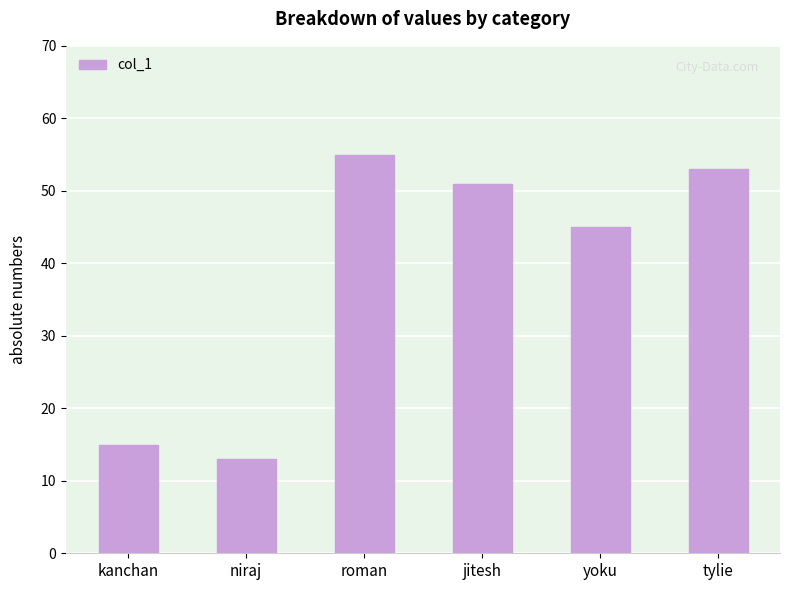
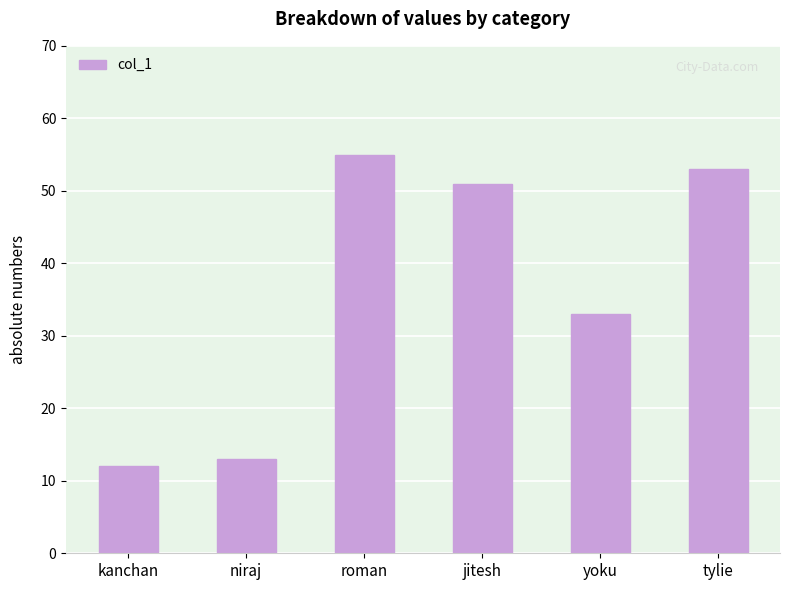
  {
-   "kanchan": 15,
+   "kanchan": 12,
    "niraj": 13,
    "roman": 55,
    "jitesh": 51,
-   "yoku": 45,
+   "yoku": 33,
    "tylie": 53
  }
